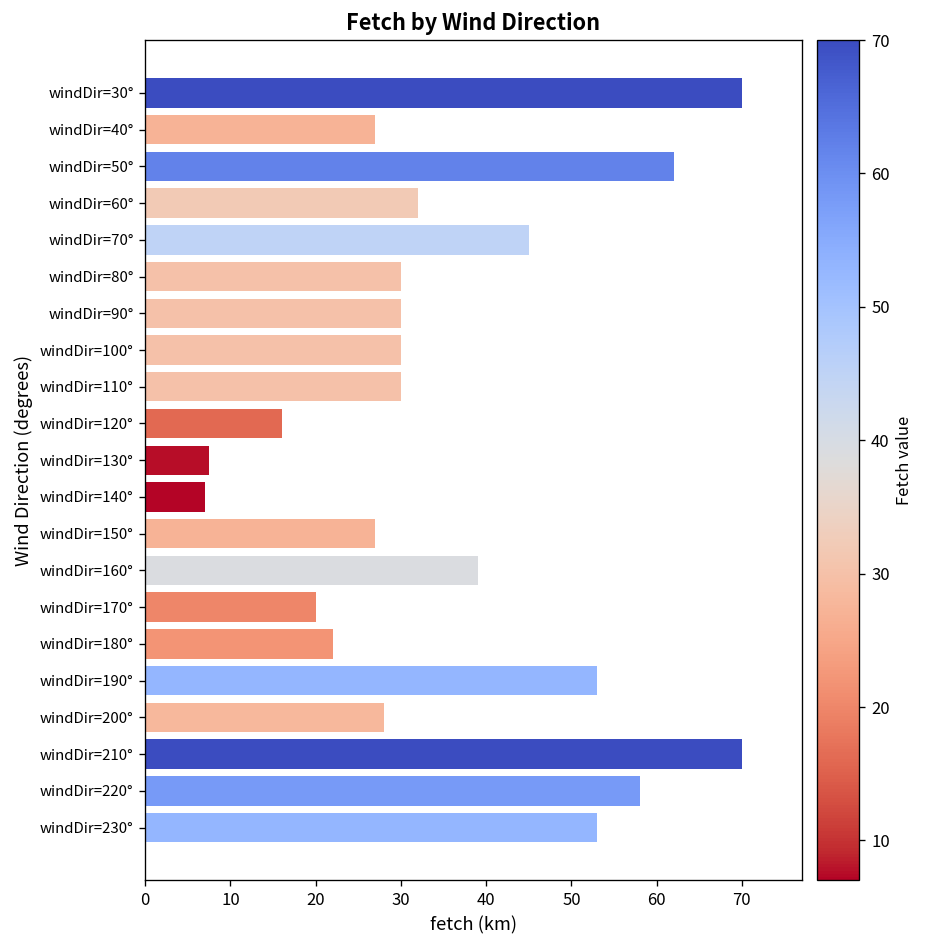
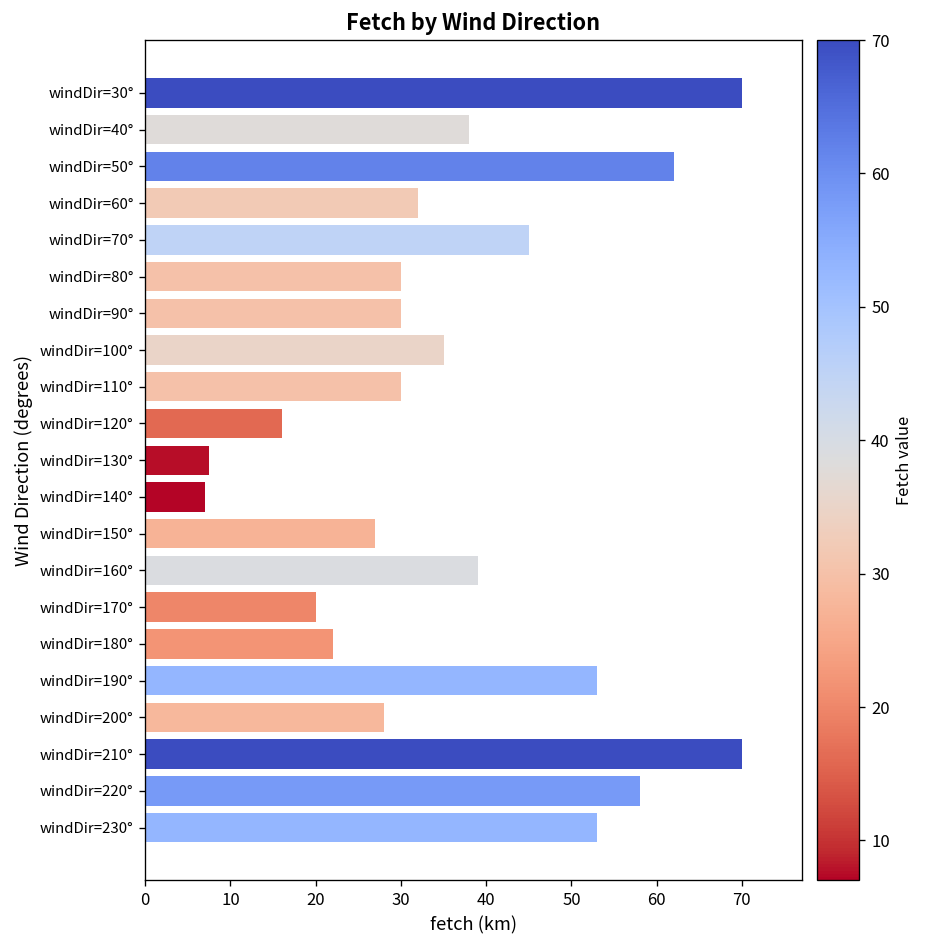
  {
    "windDir=30°": 70,
-   "windDir=40°": 27,
+   "windDir=40°": 38,
    "windDir=50°": 62,
    "windDir=60°": 32,
    "windDir=70°": 45,
    "windDir=80°": 30,
    "windDir=90°": 30,
-   "windDir=100°": 30,
+   "windDir=100°": 35,
    "windDir=110°": 30,
    "windDir=120°": 16,
    "windDir=130°": 8,
    "windDir=140°": 7,
    "windDir=150°": 27,
    "windDir=160°": 39,
    "windDir=170°": 20,
    "windDir=180°": 22,
    "windDir=190°": 53,
    "windDir=200°": 28,
    "windDir=210°": 70,
    "windDir=220°": 58,
    "windDir=230°": 53
  }
